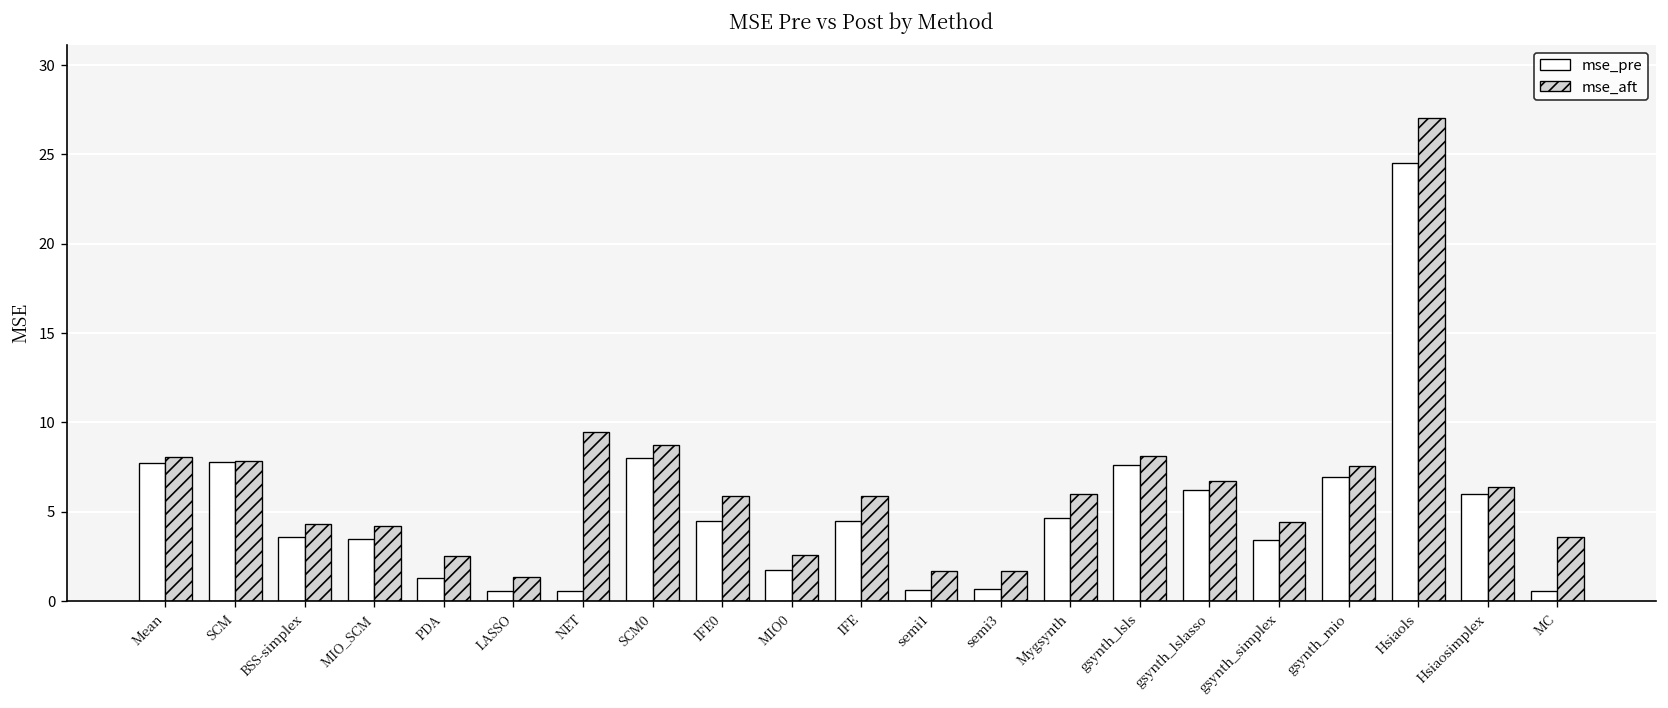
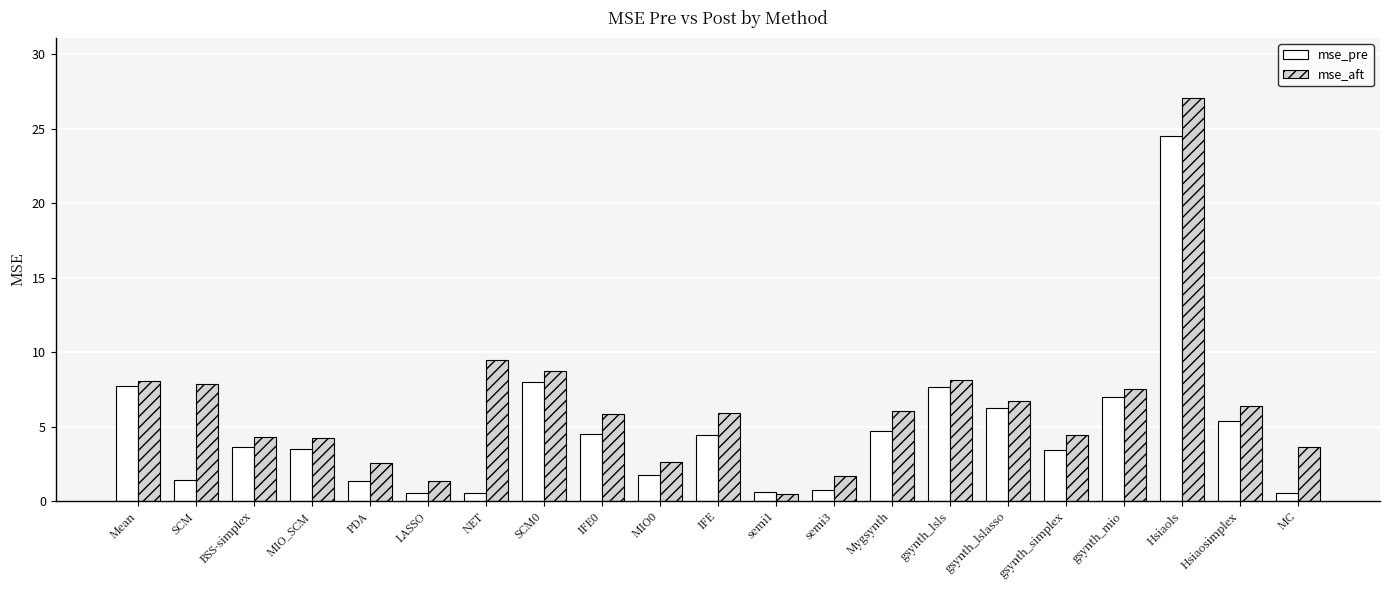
  {
    "mse_pre": {
      "Mean": 7.7,
-     "SCM": 7.8,
+     "SCM": 1.4,
      "BSS-simplex": 3.6,
      "MIO_SCM": 3.5,
      "PDA": 1.3,
      "LASSO": 0.6,
      "NET": 0.6,
      "SCM0": 8.0,
      "IFE0": 4.5,
      "MIO0": 1.7,
      "IFE": 4.5,
      "semi1": 0.6,
      "semi3": 0.7,
      "Mygsynth": 4.7,
      "gsynth_lsls": 7.6,
      "gsynth_lslasso": 6.2,
      "gsynth_simplex": 3.4,
      "gsynth_mio": 7.0,
      "Hsiaols": 24.5,
-     "Hsiaosimplex": 6.0,
+     "Hsiaosimplex": 5.3,
      "MC": 0.6
    },
    "mse_aft": {
      "Mean": 8.1,
      "SCM": 7.9,
      "BSS-simplex": 4.3,
      "MIO_SCM": 4.2,
      "PDA": 2.5,
      "LASSO": 1.4,
      "NET": 9.5,
      "SCM0": 8.7,
      "IFE0": 5.9,
      "MIO0": 2.6,
      "IFE": 5.9,
-     "semi1": 1.7,
+     "semi1": 0.4,
      "semi3": 1.7,
      "Mygsynth": 6.0,
      "gsynth_lsls": 8.1,
      "gsynth_lslasso": 6.7,
      "gsynth_simplex": 4.4,
      "gsynth_mio": 7.5,
      "Hsiaols": 27.0,
      "Hsiaosimplex": 6.4,
      "MC": 3.6
    }
  }
